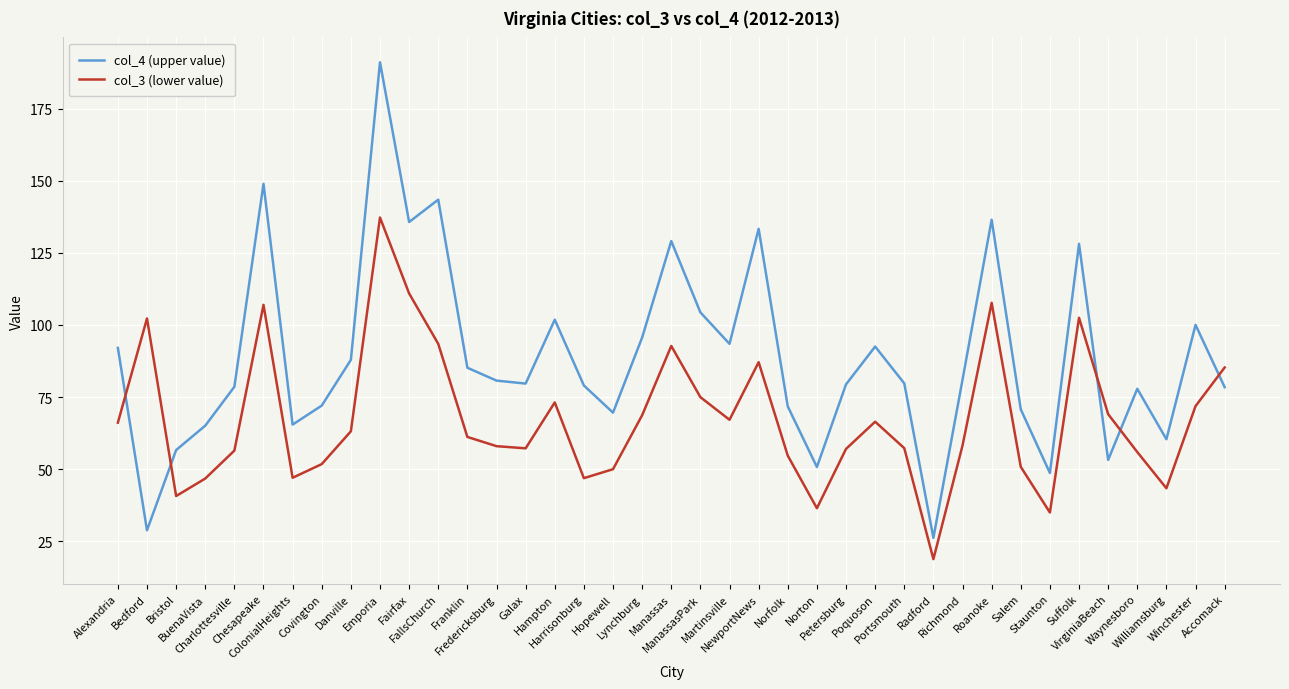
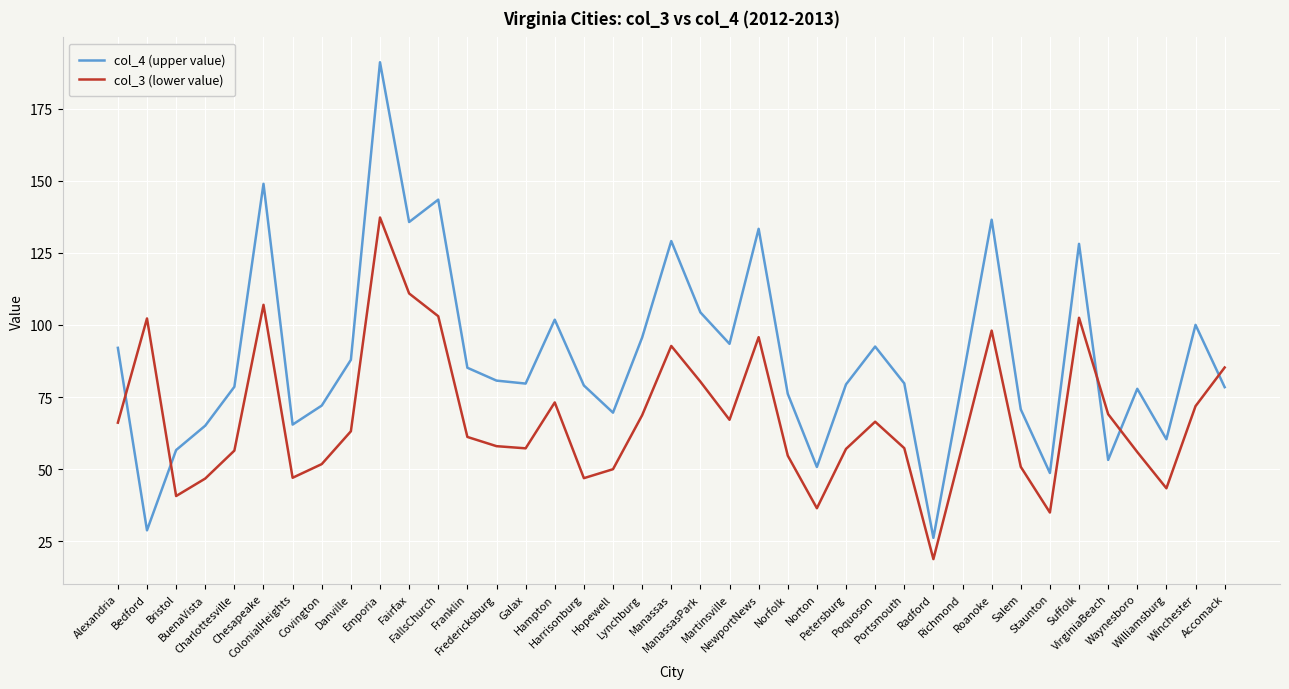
  {
    "col_4 (upper value)": {
      "Alexandria": 92,
      "Bedford": 29,
      "Bristol": 57,
      "BuenaVista": 65,
      "Charlottesville": 79,
      "Chesapeake": 149,
      "ColonialHeights": 65,
      "Covington": 72,
      "Danville": 88,
      "Emporia": 191,
      "Fairfax": 136,
      "FallsChurch": 143,
      "Franklin": 85,
      "Fredericksburg": 81,
      "Galax": 80,
      "Hampton": 102,
      "Harrisonburg": 79,
      "Hopewell": 70,
      "Lynchburg": 96,
      "Manassas": 129,
      "ManassasPark": 104,
      "Martinsville": 93,
      "NewportNews": 133,
-     "Norfolk": 72,
+     "Norfolk": 76,
      "Norton": 51,
      "Petersburg": 79,
      "Poquoson": 93,
      "Portsmouth": 80,
      "Radford": 26,
      "Richmond": 81,
      "Roanoke": 137,
      "Salem": 71,
      "Staunton": 49,
      "Suffolk": 128,
      "VirginiaBeach": 53,
      "Waynesboro": 78,
      "Williamsburg": 60,
      "Winchester": 100,
      "Accomack": 78
    },
    "col_3 (lower value)": {
      "Alexandria": 66,
      "Bedford": 102,
      "Bristol": 41,
      "BuenaVista": 47,
      "Charlottesville": 56,
      "Chesapeake": 107,
      "ColonialHeights": 47,
      "Covington": 52,
      "Danville": 63,
      "Emporia": 137,
      "Fairfax": 111,
-     "FallsChurch": 93,
+     "FallsChurch": 103,
      "Franklin": 61,
      "Fredericksburg": 58,
      "Galax": 57,
      "Hampton": 73,
      "Harrisonburg": 47,
      "Hopewell": 50,
      "Lynchburg": 69,
      "Manassas": 93,
-     "ManassasPark": 75,
+     "ManassasPark": 80,
      "Martinsville": 67,
-     "NewportNews": 87,
+     "NewportNews": 96,
      "Norfolk": 55,
      "Norton": 36,
      "Petersburg": 57,
      "Poquoson": 66,
      "Portsmouth": 57,
      "Radford": 19,
      "Richmond": 58,
-     "Roanoke": 108,
+     "Roanoke": 98,
      "Salem": 51,
      "Staunton": 35,
      "Suffolk": 102,
      "VirginiaBeach": 69,
      "Waynesboro": 56,
      "Williamsburg": 43,
      "Winchester": 72,
      "Accomack": 85
    }
  }
